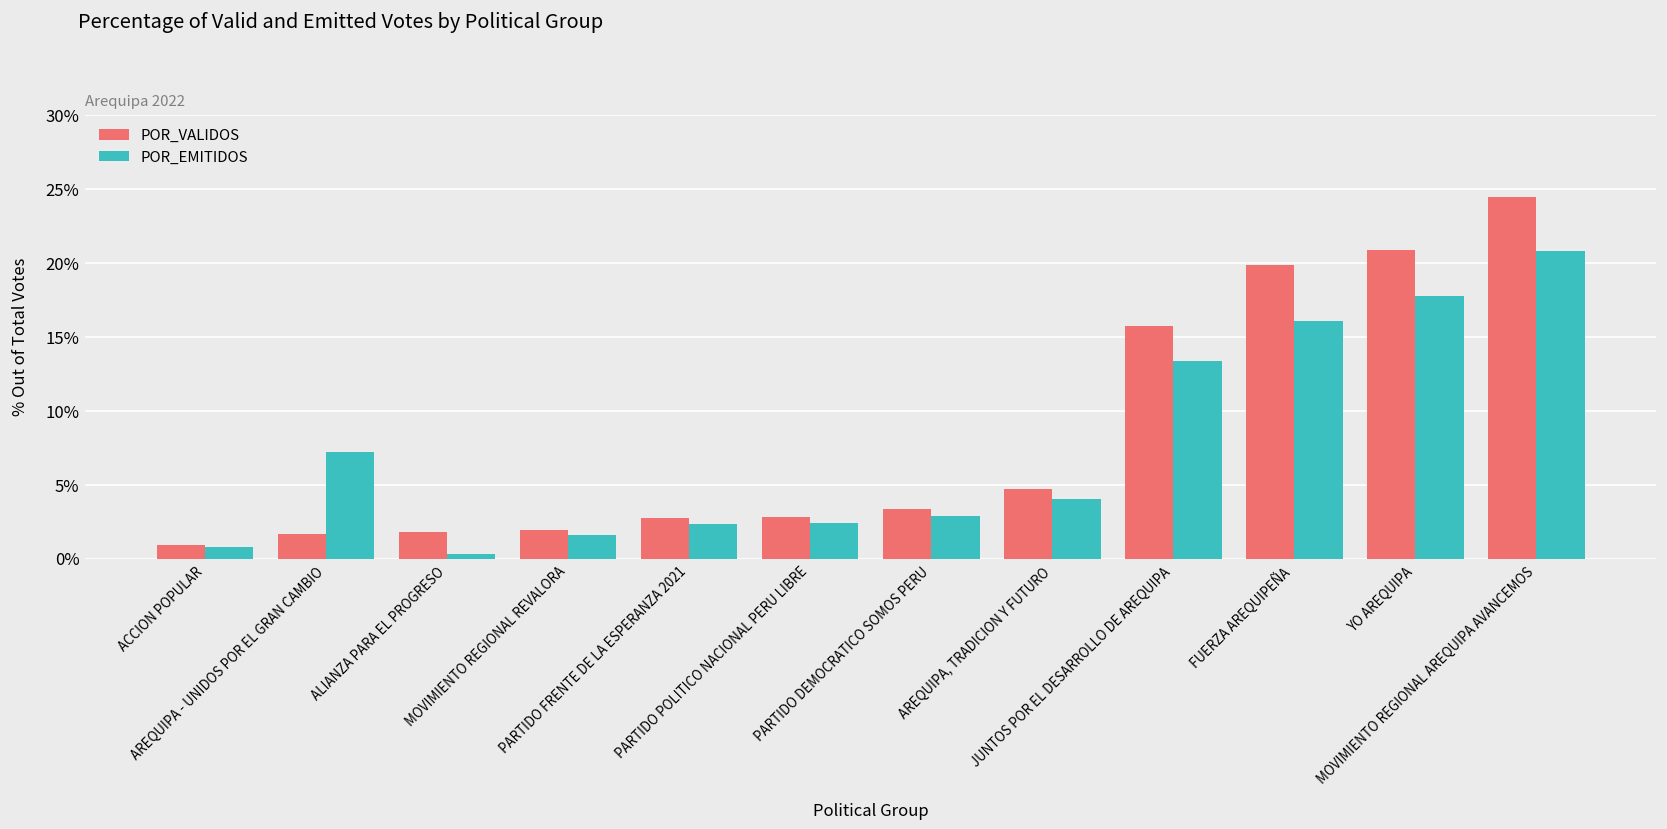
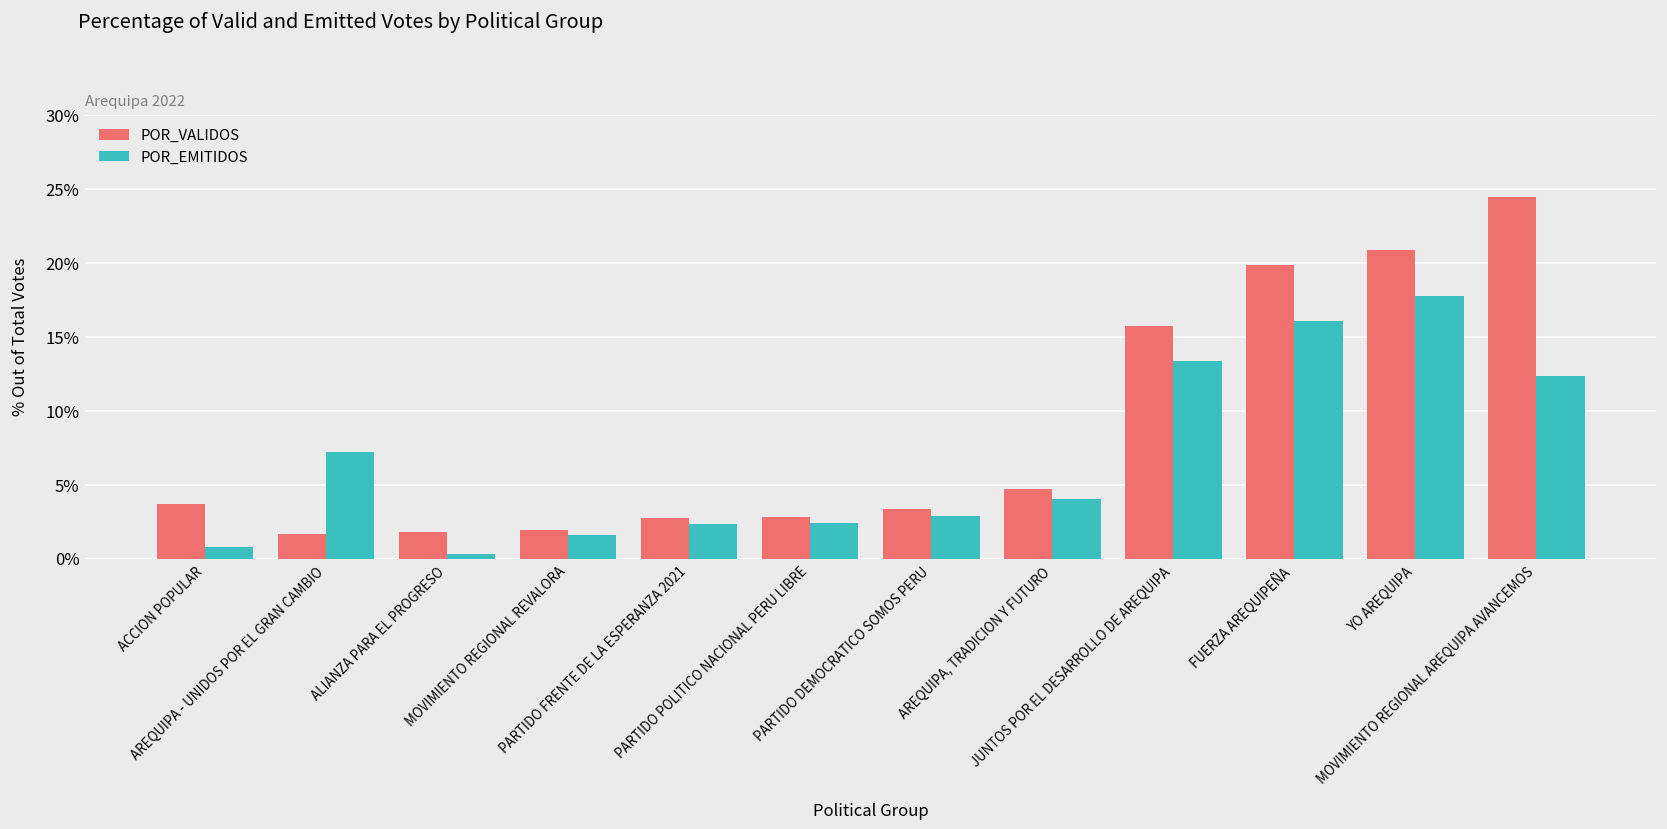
  {
    "POR_VALIDOS": {
-     "ACCION POPULAR": "0.9%",
+     "ACCION POPULAR": "3.7%",
      "AREQUIPA - UNIDOS POR EL GRAN CAMBIO": "1.7%",
      "ALIANZA PARA EL PROGRESO": "1.8%",
      "MOVIMIENTO REGIONAL REVALORA": "1.9%",
      "PARTIDO FRENTE DE LA ESPERANZA 2021": "2.8%",
      "PARTIDO POLITICO NACIONAL PERU LIBRE": "2.8%",
      "PARTIDO DEMOCRATICO SOMOS PERU": "3.4%",
      "AREQUIPA, TRADICION Y FUTURO": "4.7%",
      "JUNTOS POR EL DESARROLLO DE AREQUIPA": "15.7%",
      "FUERZA AREQUIPEÑA": "19.9%",
      "YO AREQUIPA": "20.9%",
      "MOVIMIENTO REGIONAL AREQUIPA AVANCEMOS": "24.5%"
    },
    "POR_EMITIDOS": {
      "ACCION POPULAR": "0.8%",
      "AREQUIPA - UNIDOS POR EL GRAN CAMBIO": "7.2%",
      "ALIANZA PARA EL PROGRESO": "0.4%",
      "MOVIMIENTO REGIONAL REVALORA": "1.6%",
      "PARTIDO FRENTE DE LA ESPERANZA 2021": "2.4%",
      "PARTIDO POLITICO NACIONAL PERU LIBRE": "2.4%",
      "PARTIDO DEMOCRATICO SOMOS PERU": "2.9%",
      "AREQUIPA, TRADICION Y FUTURO": "4.0%",
      "JUNTOS POR EL DESARROLLO DE AREQUIPA": "13.4%",
      "FUERZA AREQUIPEÑA": "16.1%",
      "YO AREQUIPA": "17.8%",
-     "MOVIMIENTO REGIONAL AREQUIPA AVANCEMOS": "20.8%"
+     "MOVIMIENTO REGIONAL AREQUIPA AVANCEMOS": "12.4%"
    }
  }
